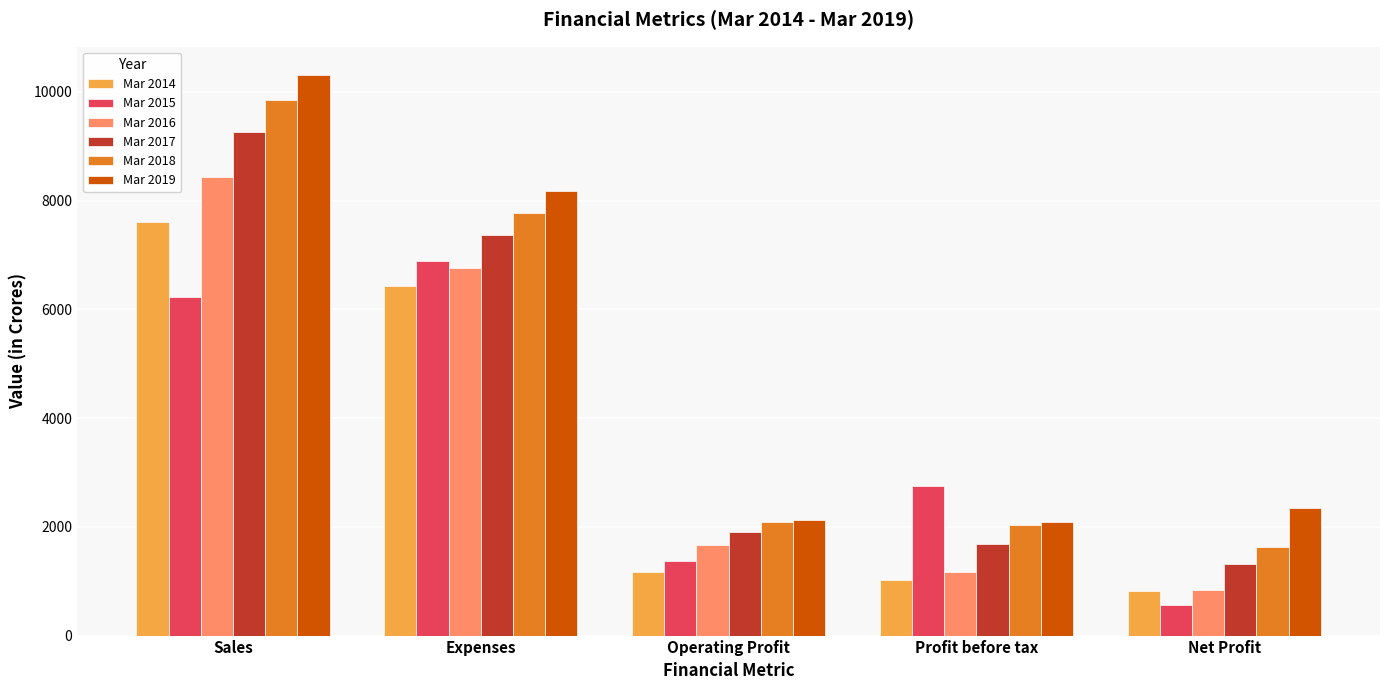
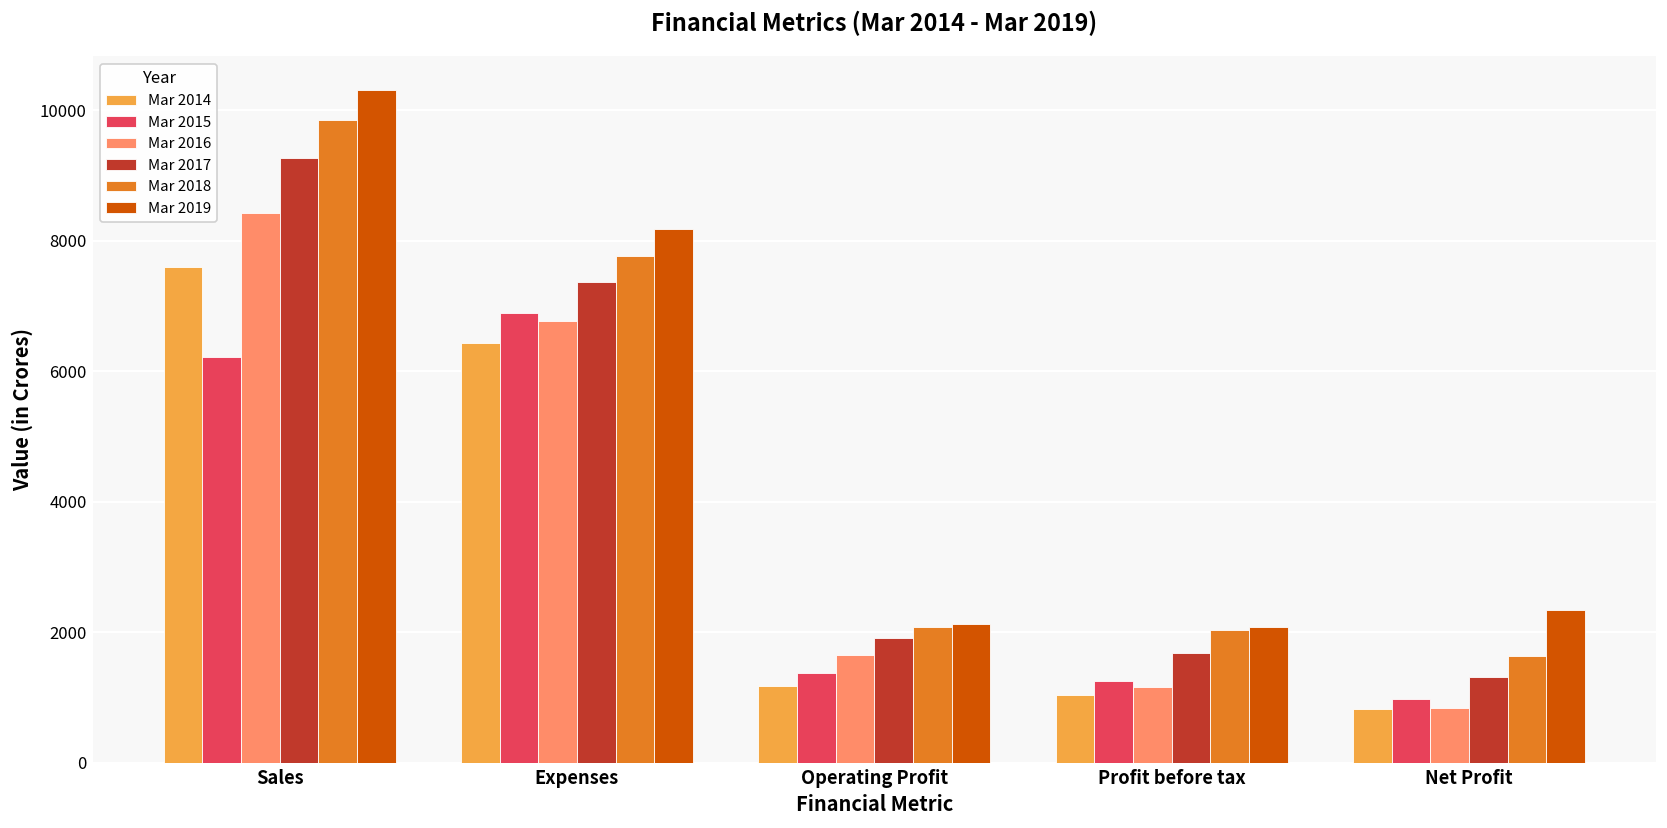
  {
    "Mar 2015": {
      "Sales": 6200,
      "Expenses": 6900,
      "Operating Profit": 1400,
-     "Profit before tax": 2800,
-     "Net Profit": 600
+     "Profit before tax": 1200,
+     "Net Profit": 1000
    }
  }
